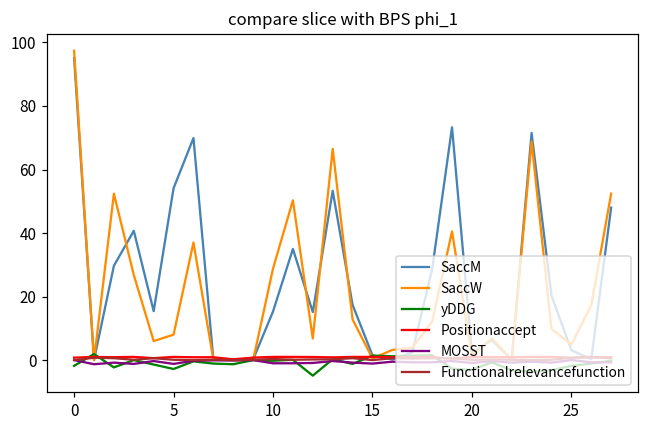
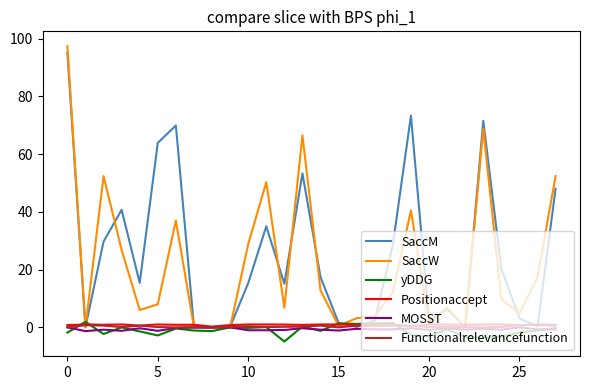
  {
    "SaccM": {
      "0": 95,
-     "5": 54,
+     "5": 64,
      "10": 15
    },
    "SaccW": {
      "0": 97,
      "5": 8,
      "10": 29
    },
    "yDDG": {
      "0": -2,
      "5": -3
    },
    "Positionaccept": {
      "5": 1
    },
    "MOSST": {
      "5": -1,
      "15": -1
    },
    "Functionalrelevancefunction": {
      "5": 0
    }
  }
